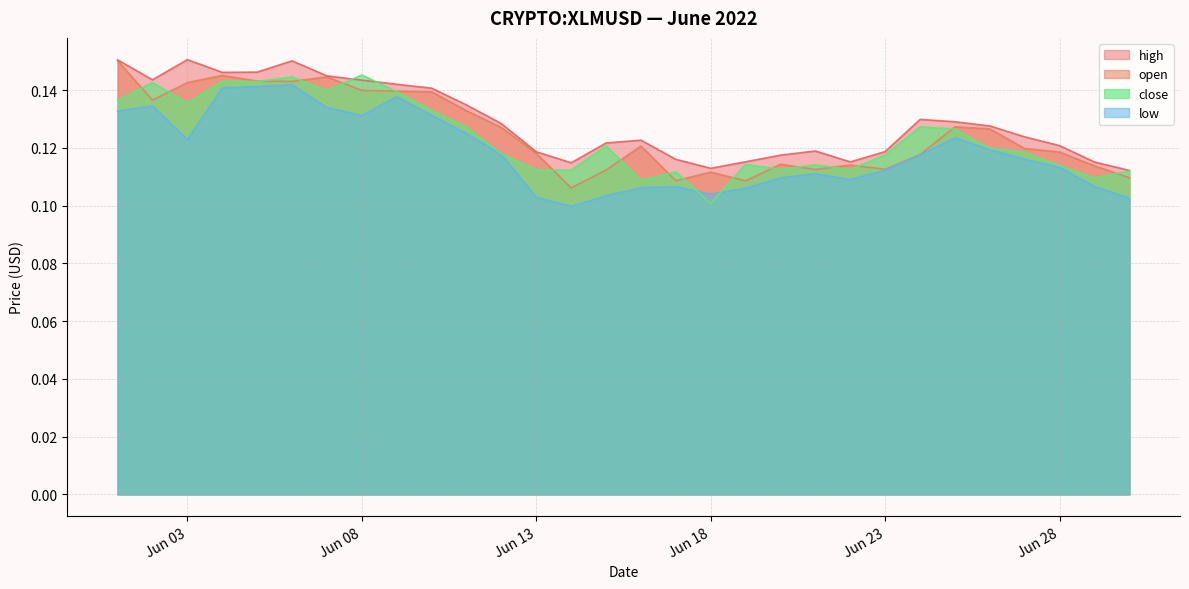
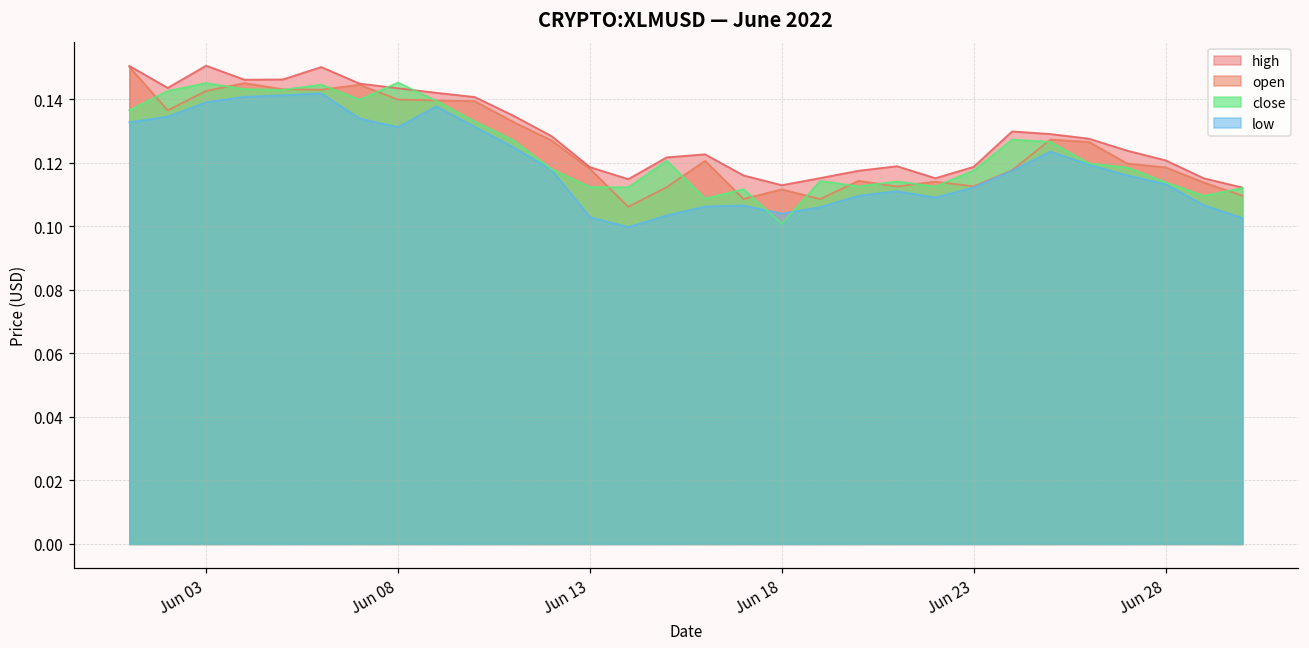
  {
    "close": {
-     "Jun 03": 0.136,
+     "Jun 03": 0.145,
      "Jun 08": 0.145,
      "Jun 13": 0.112,
      "Jun 18": 0.101,
      "Jun 23": 0.118
    },
    "low": {
-     "Jun 03": 0.123,
+     "Jun 03": 0.139,
      "Jun 08": 0.131,
      "Jun 13": 0.103,
      "Jun 18": 0.104
    }
  }
